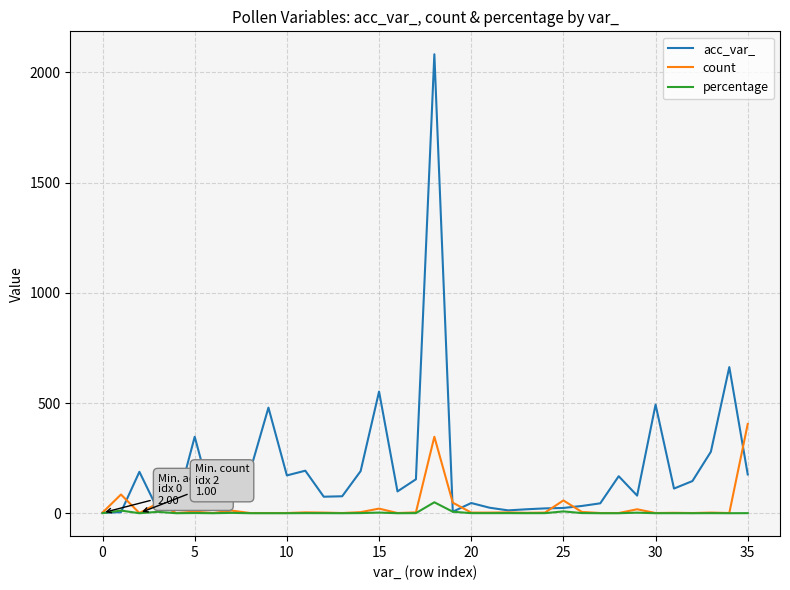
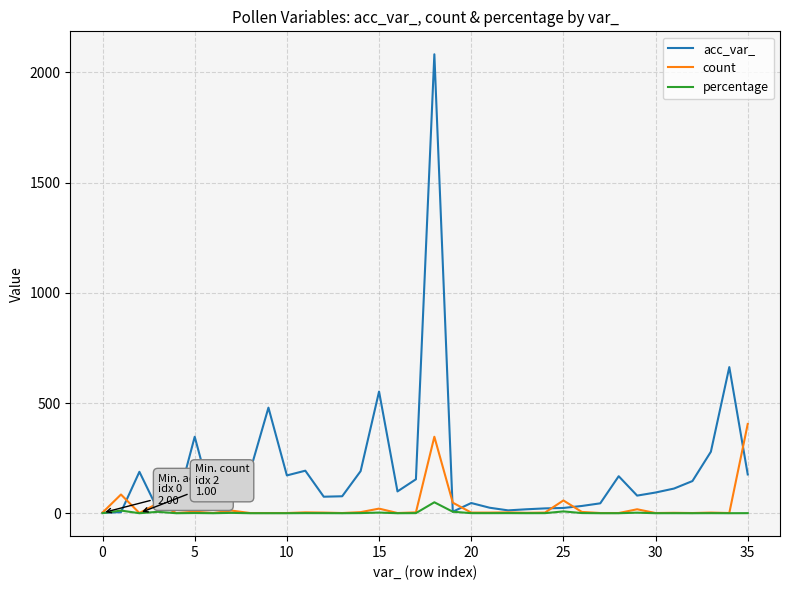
  {
    "acc_var_": {
      "5": 350,
      "10": 170,
      "15": 550,
      "20": 50,
      "25": 20,
-     "30": 490,
+     "30": 90,
      "35": 180
    },
    "count": {
      "15": 20,
      "25": 60,
      "35": 400
    },
    "percentage": {
      "15": 0,
      "25": 10,
      "35": 0
    }
  }
